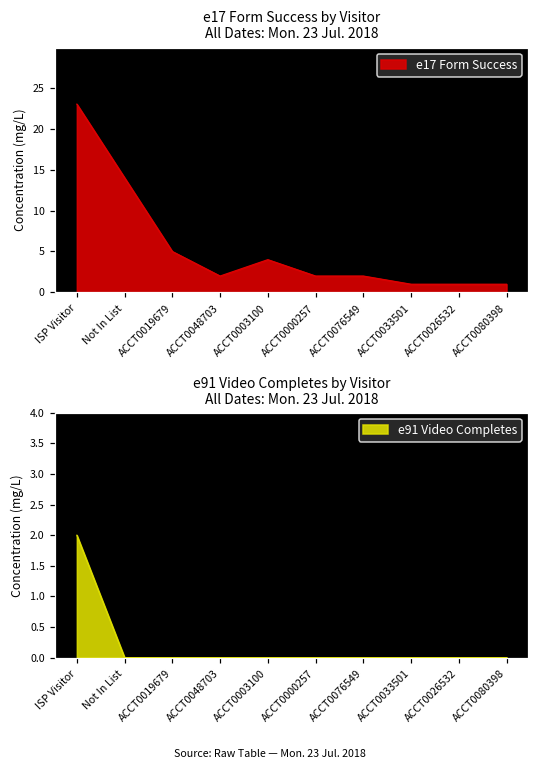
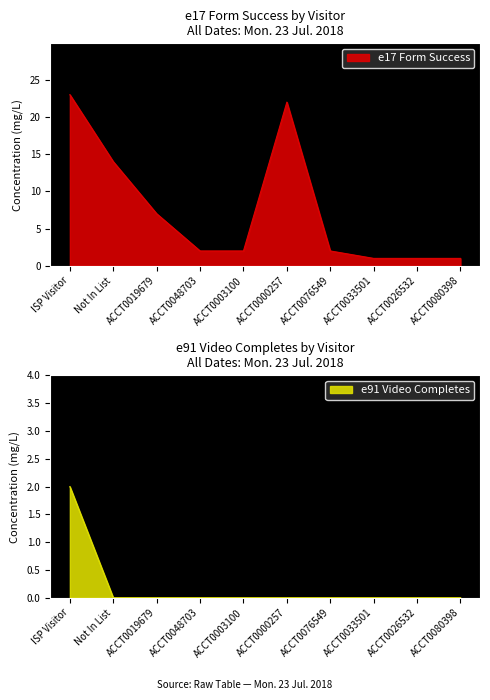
  {
    "e17 Form Success by Visitor All Dates: Mon. 23 Jul. 2018": {
      "ISP Visitor": 23,
      "Not In List": 14,
-     "ACCT0019679": 5,
+     "ACCT0019679": 7,
      "ACCT0048703": 2,
-     "ACCT0003100": 4,
-     "ACCT0000257": 2,
+     "ACCT0003100": 2,
+     "ACCT0000257": 22,
      "ACCT0076549": 2,
      "ACCT0033501": 1,
      "ACCT0026532": 1,
      "ACCT0080398": 1
    },
    "e91 Video Completes by Visitor All Dates: Mon. 23 Jul. 2018": {
      "ISP Visitor": 2.0,
      "Not In List": 0.0,
      "ACCT0019679": 0.0,
      "ACCT0048703": 0.0,
      "ACCT0003100": 0.0,
      "ACCT0000257": 0.0,
      "ACCT0076549": 0.0,
      "ACCT0033501": 0.0,
      "ACCT0026532": 0.0,
      "ACCT0080398": 0.0
    }
  }
